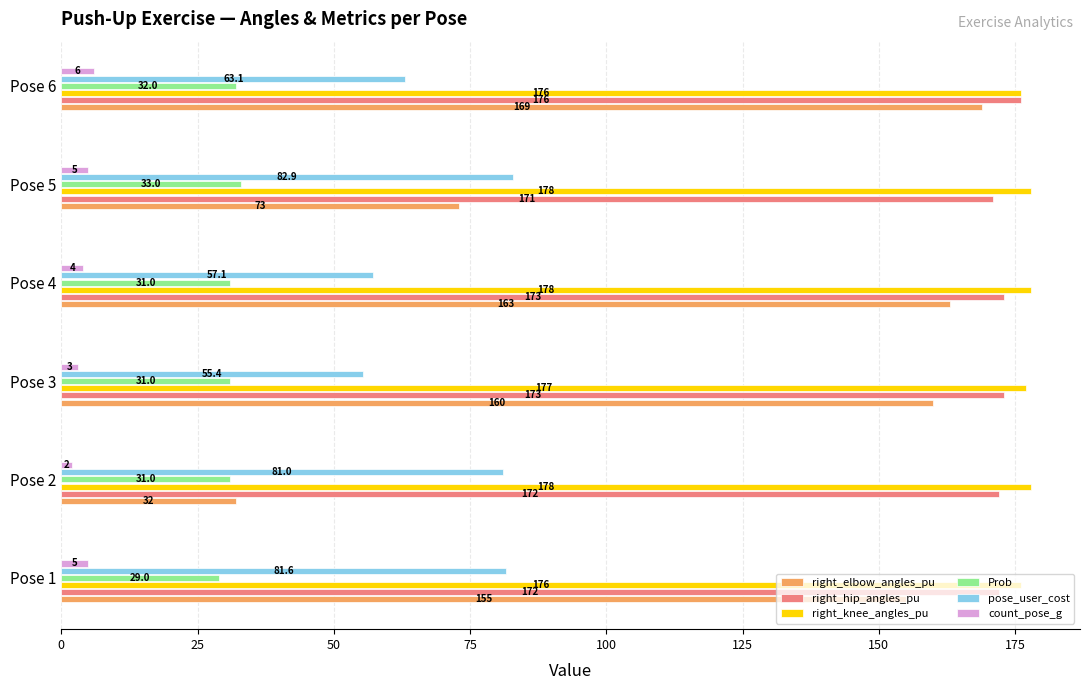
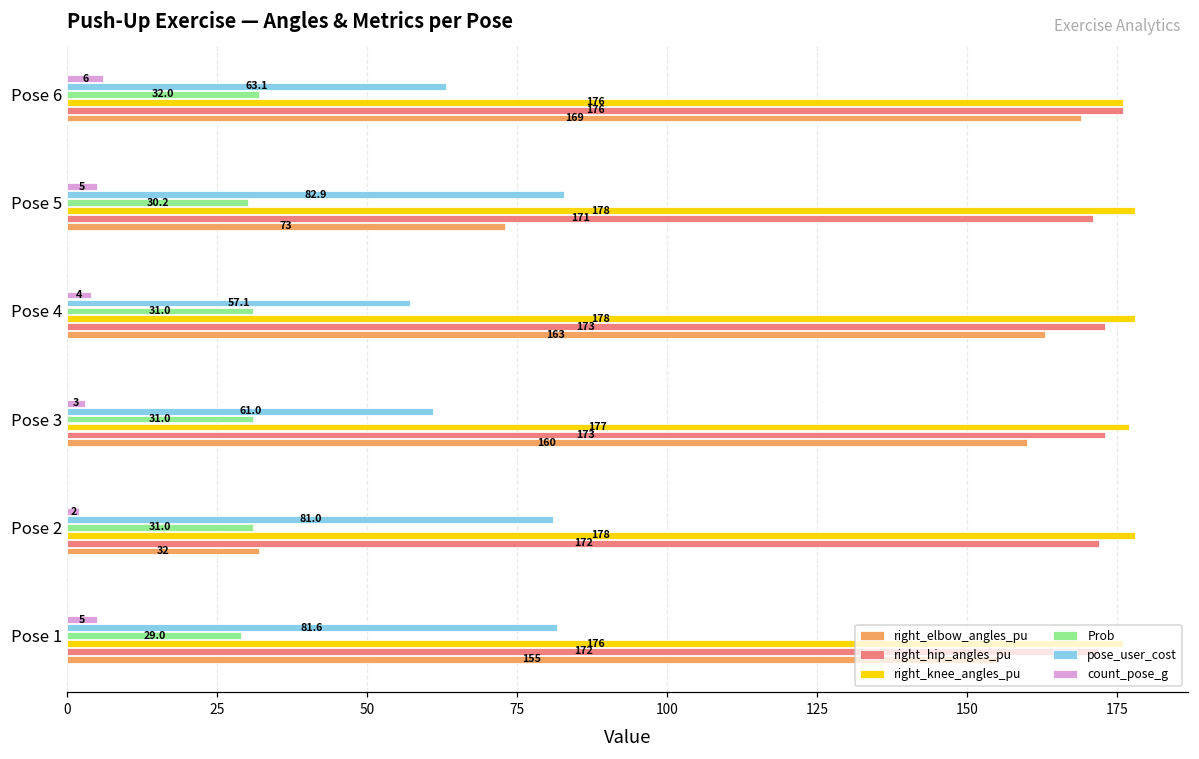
  {
    "right_knee_angles_pu": {
      "Pose 5": 178,
      "Pose 4": 178,
      "Pose 3": 177,
      "Pose 2": 178
    },
    "Prob": {
      "Pose 6": 32.0,
-     "Pose 5": 33.0,
+     "Pose 5": 30.2,
      "Pose 4": 31.0,
      "Pose 3": 31.0,
      "Pose 2": 31.0,
      "Pose 1": 29.0
    },
    "pose_user_cost": {
      "Pose 6": 63.1,
      "Pose 5": 82.9,
      "Pose 4": 57.1,
-     "Pose 3": 55.4,
+     "Pose 3": 61.0,
      "Pose 2": 81.0,
      "Pose 1": 81.6
    },
    "count_pose_g": {
      "Pose 6": 6,
      "Pose 5": 5,
      "Pose 4": 4,
      "Pose 3": 3,
      "Pose 2": 2,
      "Pose 1": 5
    }
  }
